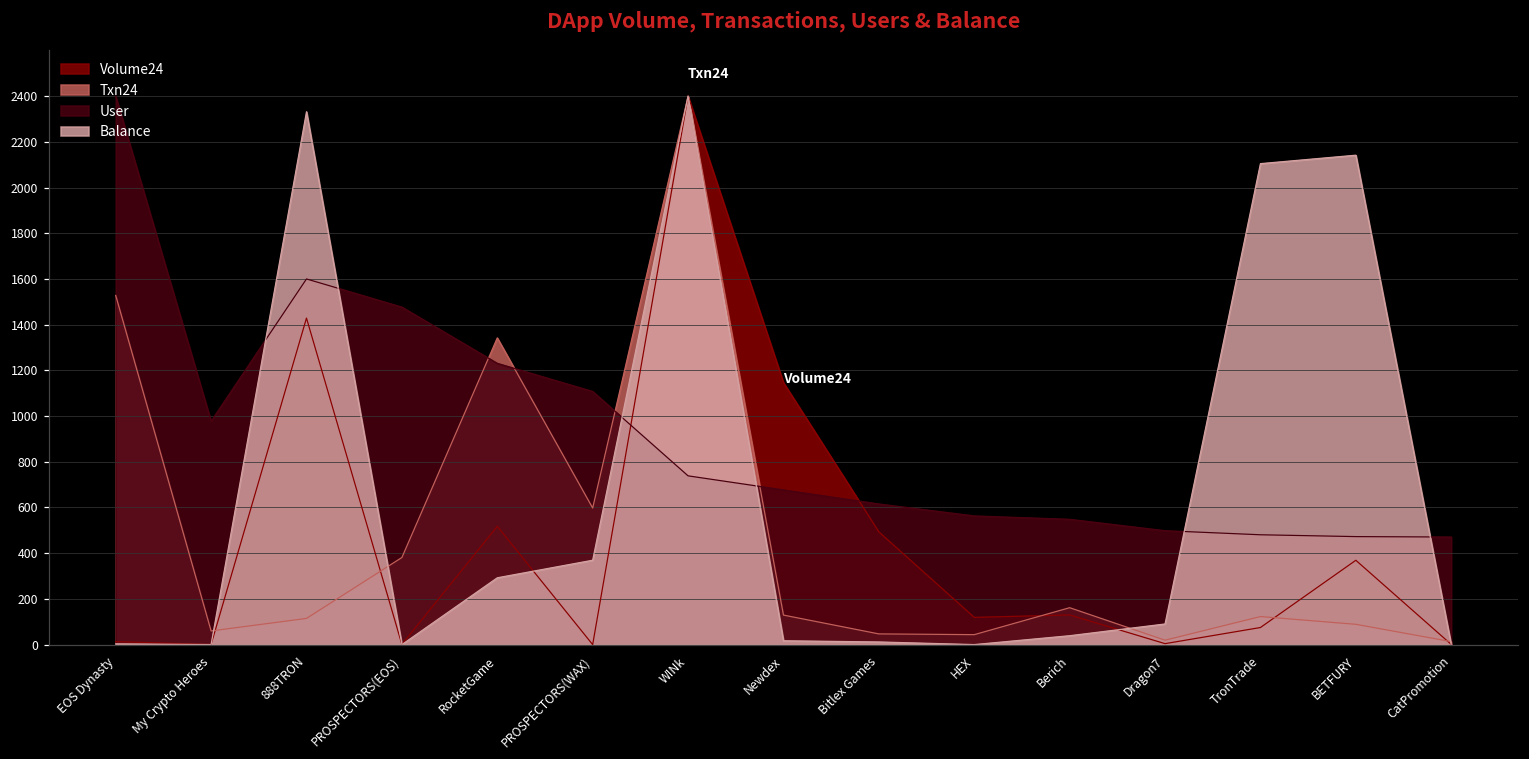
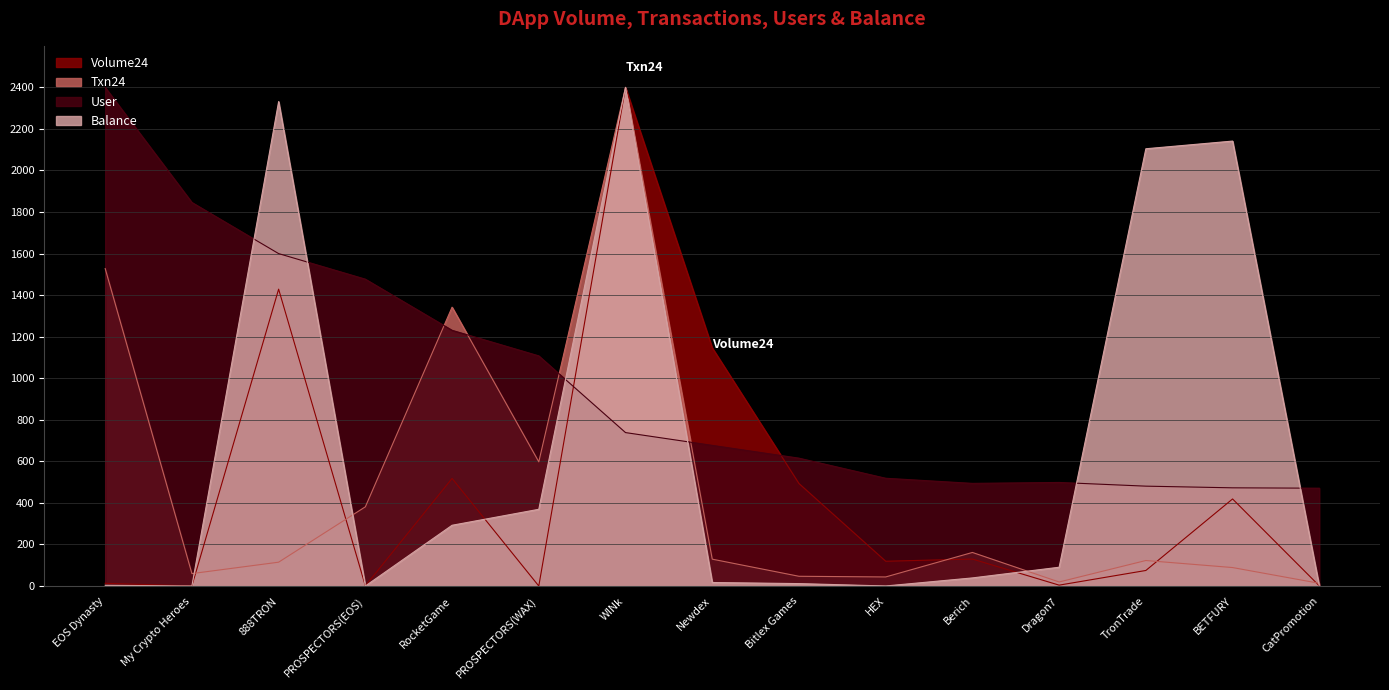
  {
    "Volume24": {
      "888TRON": 1430,
      "RocketGame": 520,
      "PROSPECTORS(WAX)": 0,
      "Newdex": 1150,
      "Bitlex Games": 490,
      "HEX": 120,
      "Berich": 130,
      "Dragon7": 0,
      "TronTrade": 70,
-     "BETFURY": 370
+     "BETFURY": 420
    },
    "Txn24": {
      "EOS Dynasty": 1530,
      "My Crypto Heroes": 60,
      "888TRON": 110,
      "PROSPECTORS(EOS)": 380,
      "RocketGame": 1340,
      "PROSPECTORS(WAX)": 600,
      "Newdex": 130,
      "Bitlex Games": 50,
      "HEX": 40,
      "Berich": 160,
      "Dragon7": 20,
      "TronTrade": 120,
      "BETFURY": 90
    },
    "User": {
      "EOS Dynasty": 2400,
-     "My Crypto Heroes": 980,
+     "My Crypto Heroes": 1850,
      "888TRON": 1600,
      "PROSPECTORS(EOS)": 1480,
      "RocketGame": 1230,
      "PROSPECTORS(WAX)": 1110,
      "WINk": 740,
      "Newdex": 680,
      "Bitlex Games": 620,
-     "HEX": 560,
-     "Berich": 550,
+     "HEX": 520,
+     "Berich": 490,
      "Dragon7": 500,
      "TronTrade": 480,
      "BETFURY": 470,
      "CatPromotion": 470
    },
    "Balance": {
      "888TRON": 2330,
      "RocketGame": 290,
      "PROSPECTORS(WAX)": 370,
      "Newdex": 20,
      "Bitlex Games": 10,
      "HEX": 0,
      "Berich": 40,
      "Dragon7": 90,
      "TronTrade": 2100,
      "BETFURY": 2140
    }
  }
